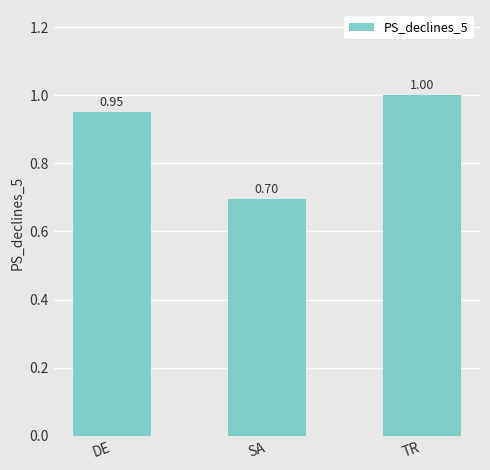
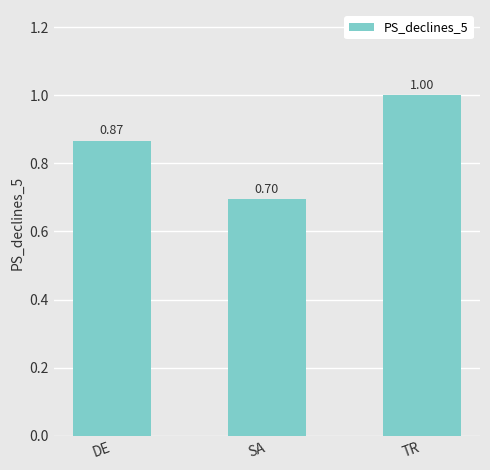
  {
-   "DE": 0.95,
+   "DE": 0.87,
    "SA": 0.70,
    "TR": 1.00
  }
